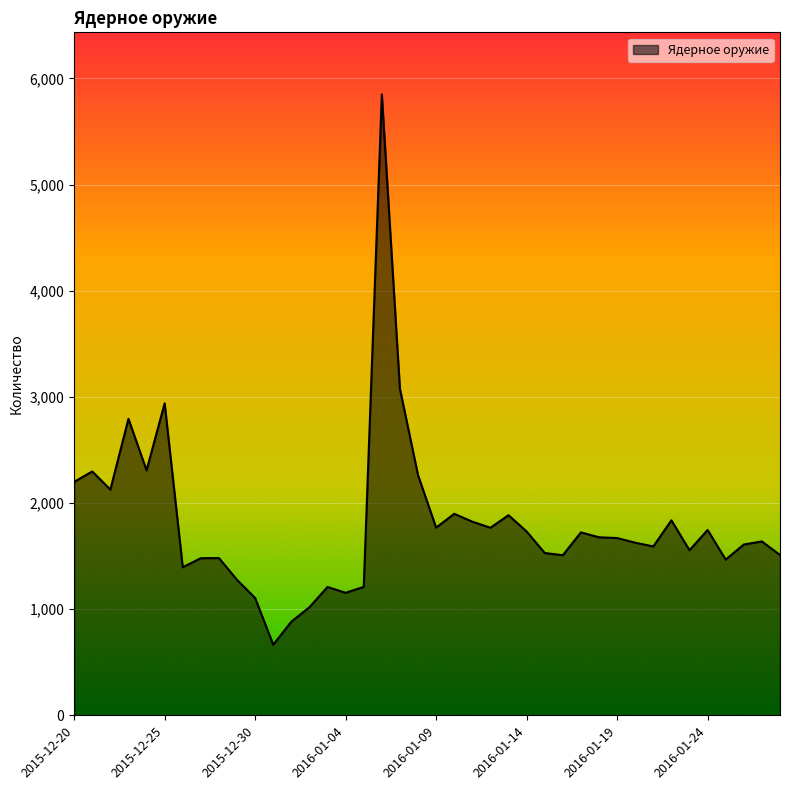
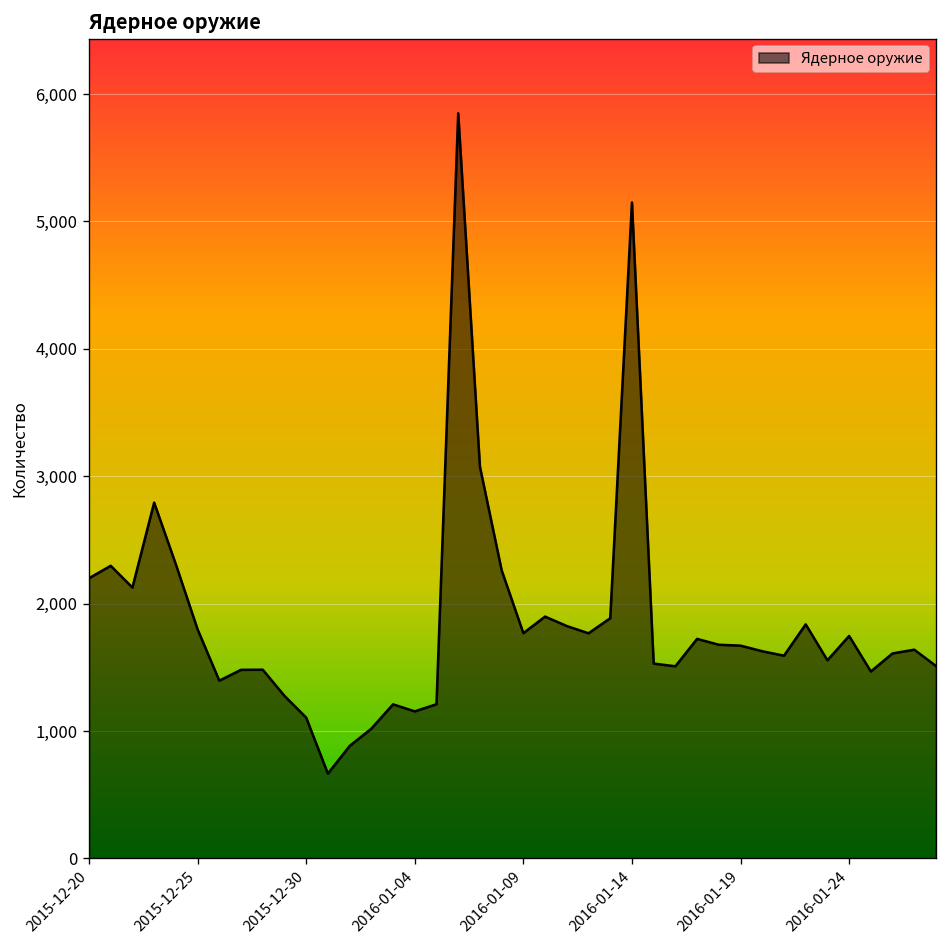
  {
    "2015-12-20": "2,200",
-   "2015-12-25": "2,940",
+   "2015-12-25": "1,800",
    "2015-12-30": "1,110",
    "2016-01-04": "1,150",
    "2016-01-09": "1,770",
-   "2016-01-14": "1,730",
+   "2016-01-14": "5,150",
    "2016-01-19": "1,670",
    "2016-01-24": "1,750"
  }
